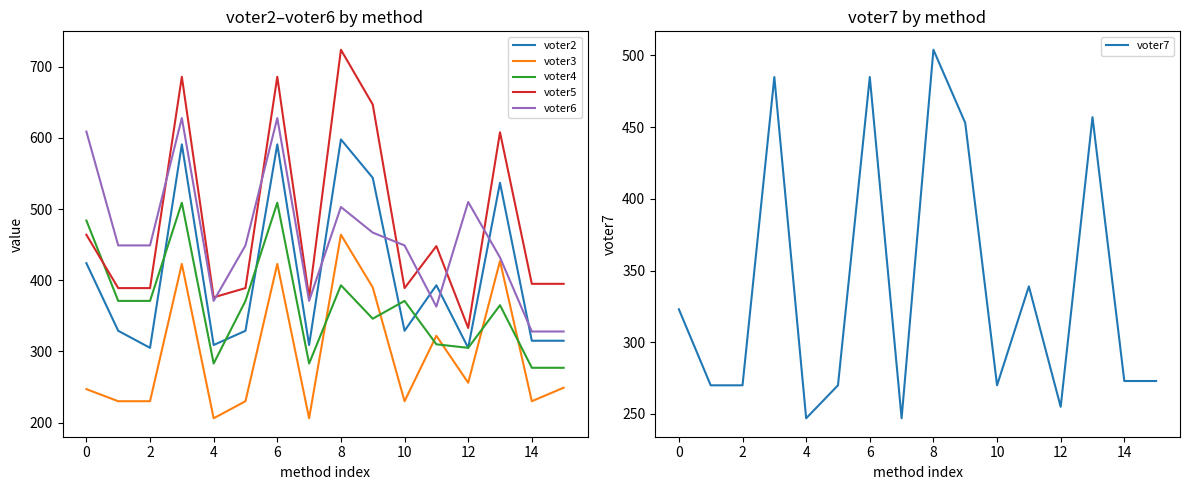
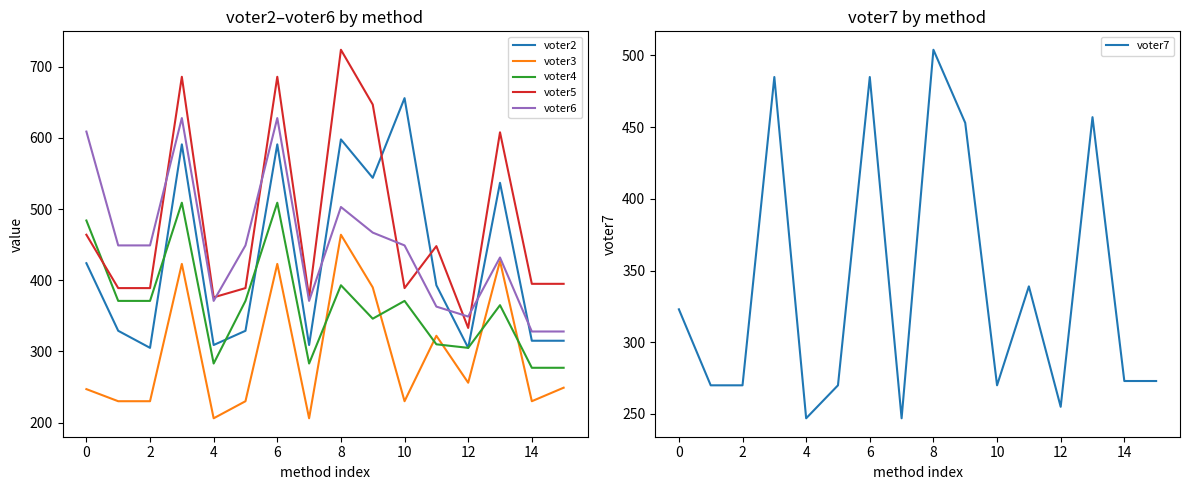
  {
    "voter2–voter6 by method": {
      "voter2": {
        "0": 420,
        "2": 310,
        "4": 310,
        "6": 590,
        "8": 600,
-       "10": 330,
+       "10": 660,
        "14": 320
      },
      "voter3": {
        "0": 250,
        "2": 230,
        "4": 210,
        "6": 420,
        "8": 460,
        "10": 230,
        "12": 260,
        "14": 230
      },
      "voter4": {
        "0": 480,
        "2": 370,
        "4": 280,
        "6": 510,
        "8": 390,
        "10": 370,
        "14": 280
      },
      "voter5": {
        "0": 460,
        "2": 390,
        "4": 380,
        "6": 690,
        "8": 720,
        "10": 390,
        "12": 330,
        "14": 400
      },
      "voter6": {
        "0": 610,
        "2": 450,
        "4": 370,
        "6": 630,
        "8": 500,
        "10": 450,
-       "12": 510,
+       "12": 350,
        "14": 330
      }
    },
    "voter7 by method": {
      "0": 323,
      "2": 270,
      "4": 247,
      "6": 485,
      "8": 504,
      "10": 270,
      "12": 255,
      "14": 273
    }
  }
